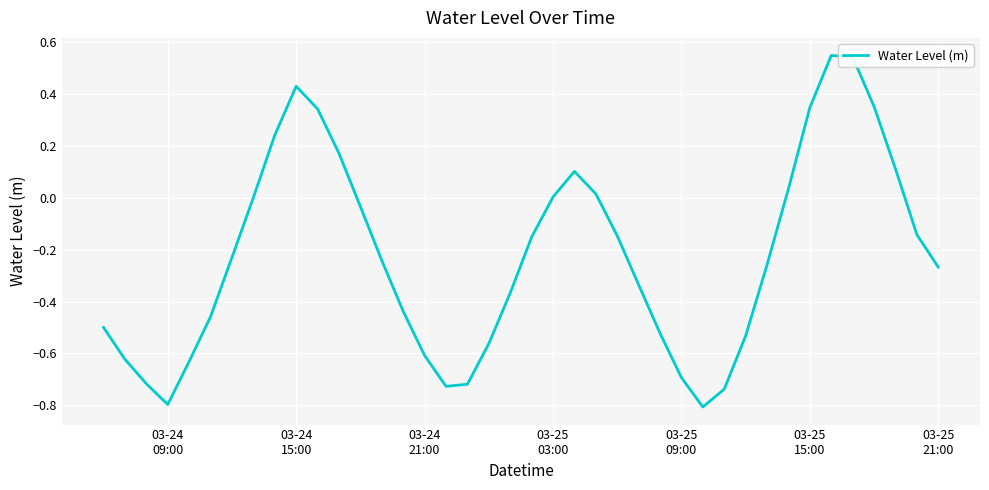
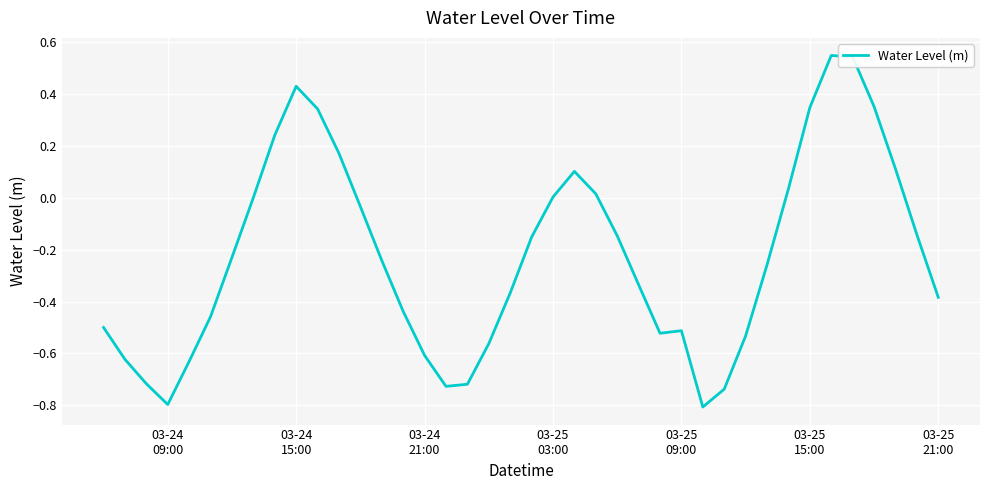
  {
    "03-24 09:00": -0.80,
    "03-24 15:00": 0.43,
    "03-24 21:00": -0.61,
    "03-25 03:00": 0.00,
-   "03-25 09:00": -0.69,
+   "03-25 09:00": -0.51,
    "03-25 15:00": 0.35,
-   "03-25 21:00": -0.27
+   "03-25 21:00": -0.38
  }
